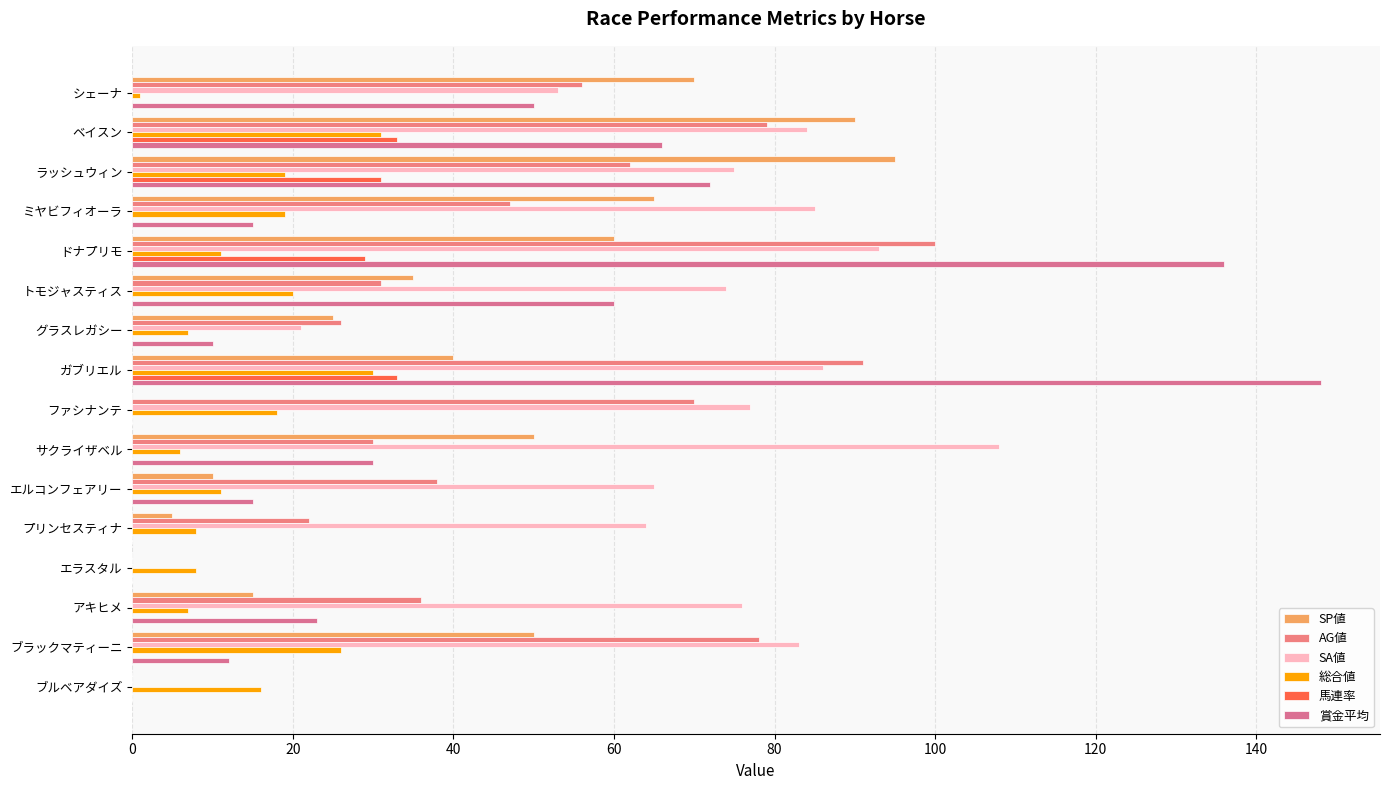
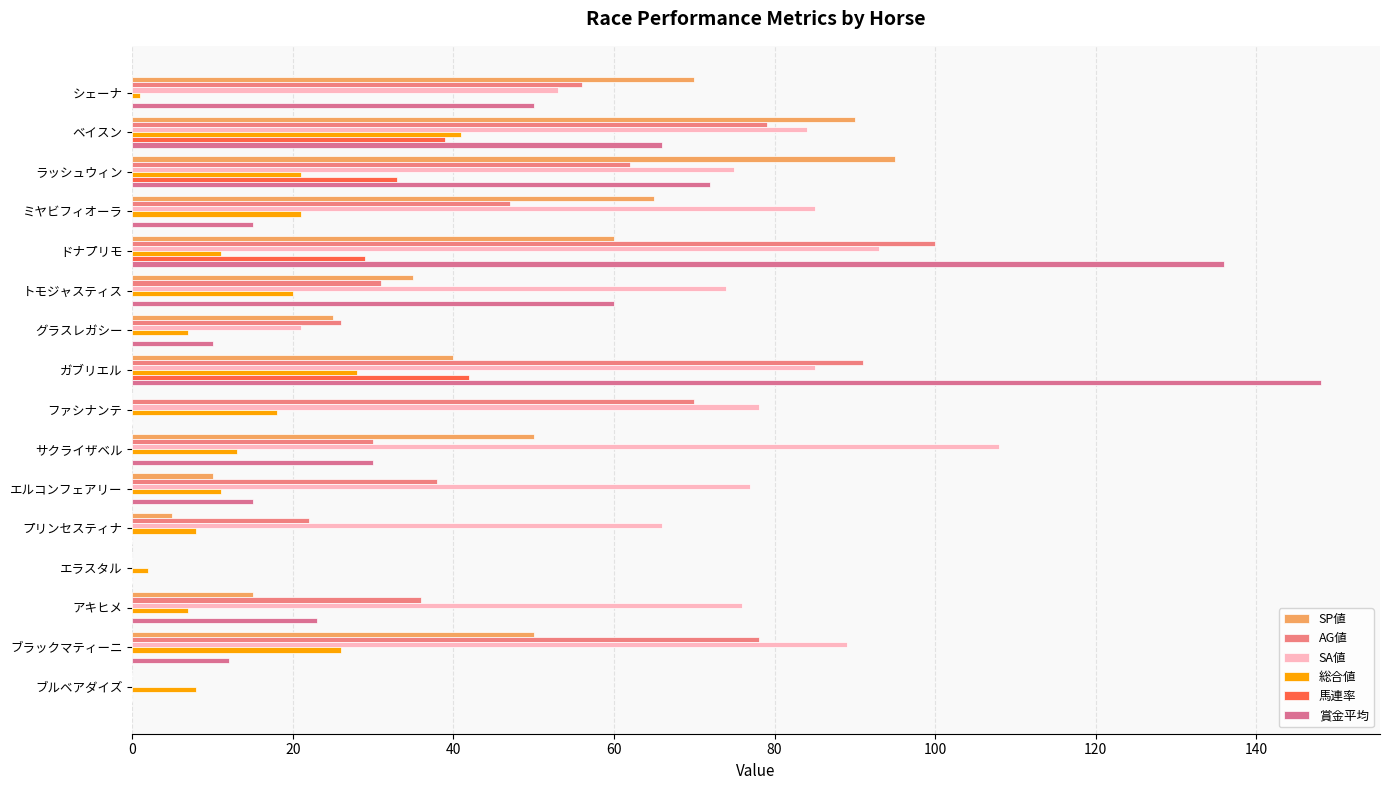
  {
    "SA値": {
      "シェーナ": 53,
      "ベイスン": 84,
      "ラッシュウィン": 75,
      "ミヤビフィオーラ": 85,
      "ドナプリモ": 93,
      "トモジャスティス": 74,
      "グラスレガシー": 21,
-     "ガブリエル": 86,
-     "ファシナンテ": 77,
+     "ガブリエル": 85,
+     "ファシナンテ": 78,
      "サクライザベル": 108,
-     "エルコンフェアリー": 65,
-     "プリンセスティナ": 64,
+     "エルコンフェアリー": 77,
+     "プリンセスティナ": 66,
      "エラスタル": 0,
      "アキヒメ": 76,
-     "ブラックマティーニ": 83,
+     "ブラックマティーニ": 89,
      "ブルベアダイズ": 0
    },
    "総合値": {
      "シェーナ": 1,
-     "ベイスン": 31,
-     "ラッシュウィン": 19,
-     "ミヤビフィオーラ": 19,
+     "ベイスン": 41,
+     "ラッシュウィン": 21,
+     "ミヤビフィオーラ": 21,
      "ドナプリモ": 11,
      "トモジャスティス": 20,
      "グラスレガシー": 7,
-     "ガブリエル": 30,
+     "ガブリエル": 28,
      "ファシナンテ": 18,
-     "サクライザベル": 6,
+     "サクライザベル": 13,
      "エルコンフェアリー": 11,
      "プリンセスティナ": 8,
-     "エラスタル": 8,
+     "エラスタル": 2,
      "アキヒメ": 7,
      "ブラックマティーニ": 26,
-     "ブルベアダイズ": 16
+     "ブルベアダイズ": 8
    },
    "馬連率": {
      "シェーナ": 0,
-     "ベイスン": 33,
-     "ラッシュウィン": 31,
+     "ベイスン": 39,
+     "ラッシュウィン": 33,
      "ミヤビフィオーラ": 0,
      "ドナプリモ": 29,
      "トモジャスティス": 0,
      "グラスレガシー": 0,
-     "ガブリエル": 33,
+     "ガブリエル": 42,
      "ファシナンテ": 0,
      "サクライザベル": 0,
      "エルコンフェアリー": 0,
      "プリンセスティナ": 0,
      "エラスタル": 0,
      "アキヒメ": 0,
      "ブラックマティーニ": 0,
      "ブルベアダイズ": 0
    }
  }
